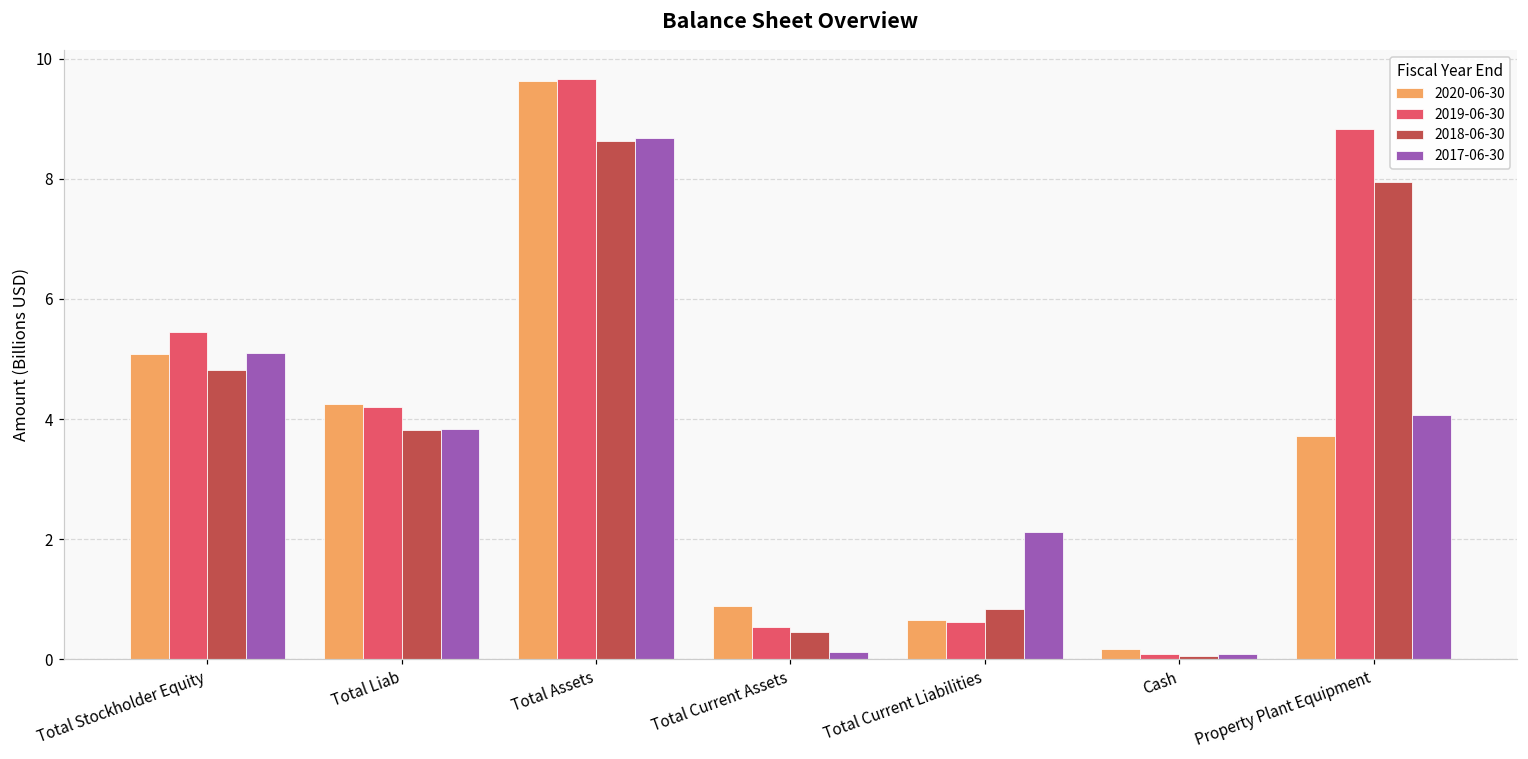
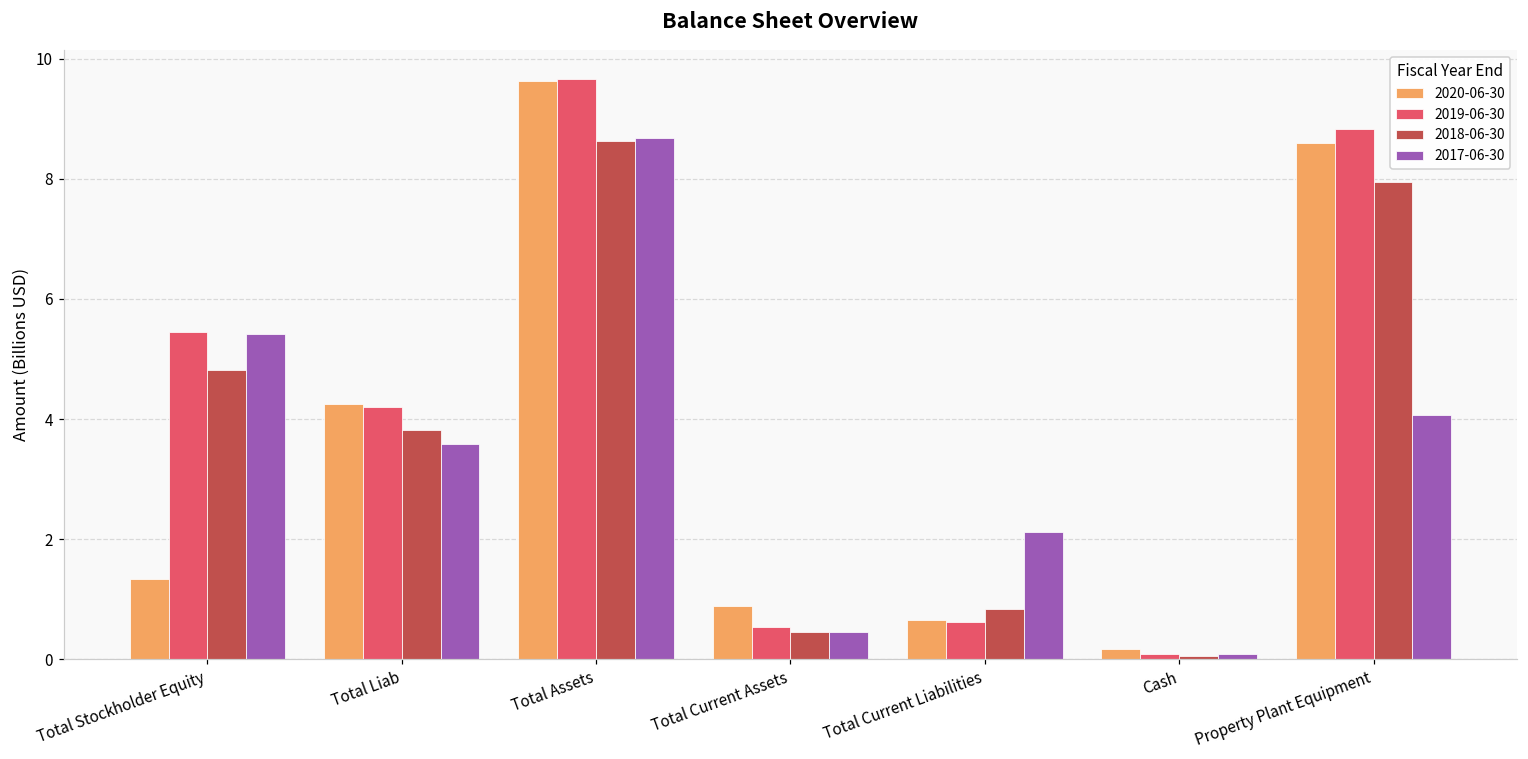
  {
    "2020-06-30": {
-     "Total Stockholder Equity": 5.1,
+     "Total Stockholder Equity": 1.3,
      "Total Liab": 4.3,
      "Total Assets": 9.6,
      "Total Current Assets": 0.9,
      "Total Current Liabilities": 0.6,
      "Cash": 0.2,
-     "Property Plant Equipment": 3.7
+     "Property Plant Equipment": 8.6
    },
    "2017-06-30": {
-     "Total Stockholder Equity": 5.1,
-     "Total Liab": 3.8,
+     "Total Stockholder Equity": 5.4,
+     "Total Liab": 3.6,
      "Total Assets": 8.7,
-     "Total Current Assets": 0.1,
+     "Total Current Assets": 0.4,
      "Total Current Liabilities": 2.1,
      "Cash": 0.1,
      "Property Plant Equipment": 4.1
    }
  }
